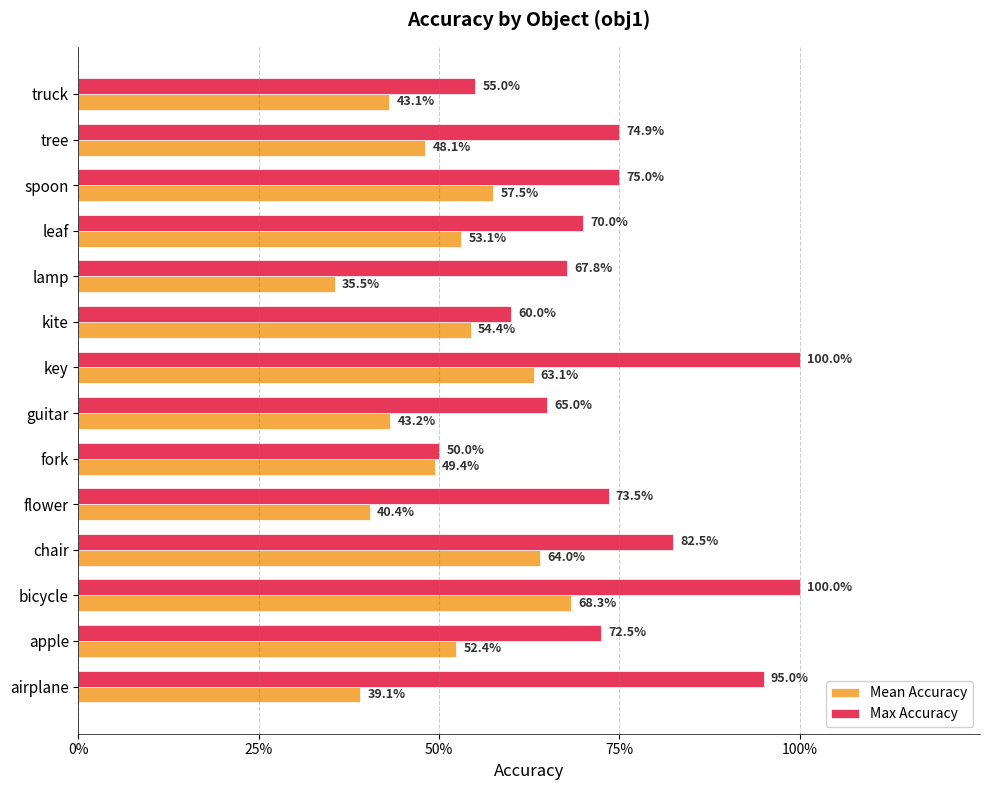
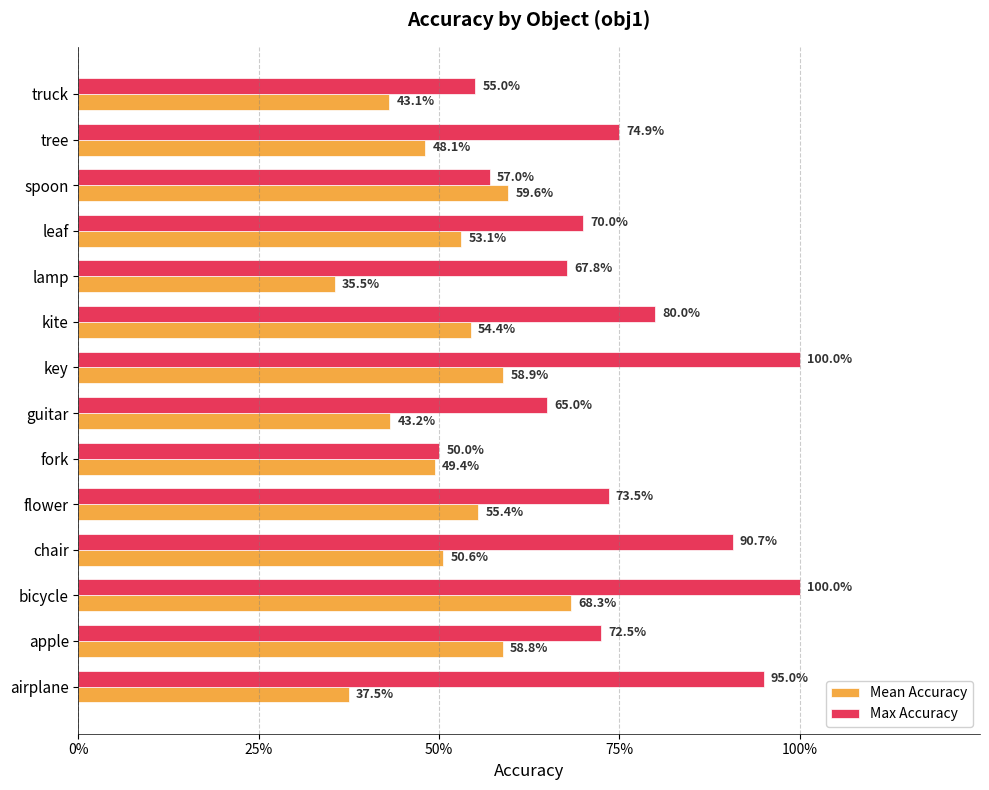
  {
    "Mean Accuracy": {
      "truck": "43.1%",
      "tree": "48.1%",
-     "spoon": "57.5%",
+     "spoon": "59.6%",
      "leaf": "53.1%",
      "lamp": "35.5%",
      "kite": "54.4%",
-     "key": "63.1%",
+     "key": "58.9%",
      "guitar": "43.2%",
      "fork": "49.4%",
-     "flower": "40.4%",
-     "chair": "64.0%",
+     "flower": "55.4%",
+     "chair": "50.6%",
      "bicycle": "68.3%",
-     "apple": "52.4%",
-     "airplane": "39.1%"
+     "apple": "58.8%",
+     "airplane": "37.5%"
    },
    "Max Accuracy": {
      "truck": "55.0%",
      "tree": "74.9%",
-     "spoon": "75.0%",
+     "spoon": "57.0%",
      "leaf": "70.0%",
      "lamp": "67.8%",
-     "kite": "60.0%",
+     "kite": "80.0%",
      "key": "100.0%",
      "guitar": "65.0%",
      "fork": "50.0%",
      "flower": "73.5%",
-     "chair": "82.5%",
+     "chair": "90.7%",
      "bicycle": "100.0%",
      "apple": "72.5%",
      "airplane": "95.0%"
    }
  }
